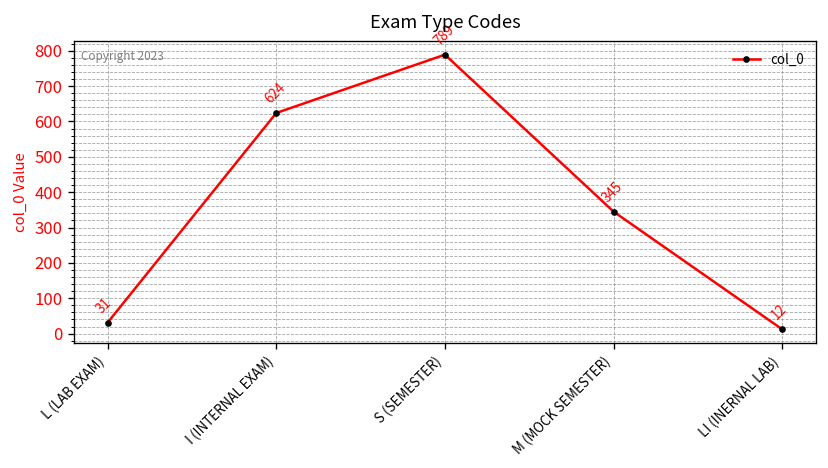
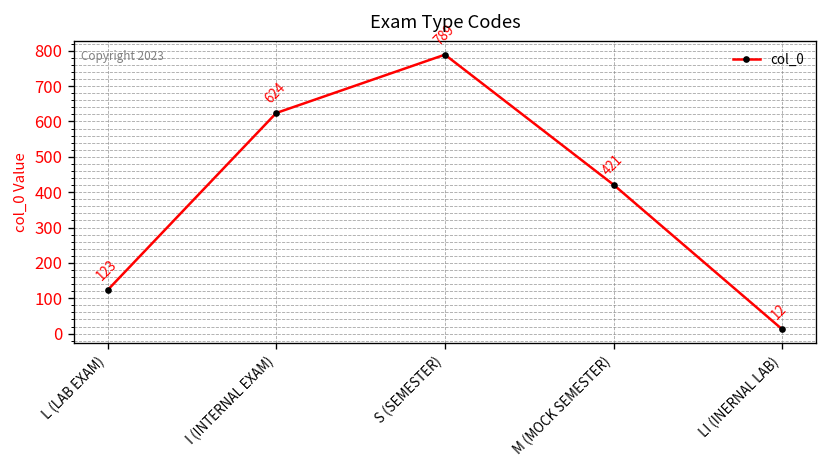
  {
-   "L (LAB EXAM)": 31,
+   "L (LAB EXAM)": 123,
    "I (INTERNAL EXAM)": 624,
    "S (SEMESTER)": 789,
-   "M (MOCK SEMESTER)": 345,
+   "M (MOCK SEMESTER)": 421,
    "LI (INERNAL LAB)": 12
  }
